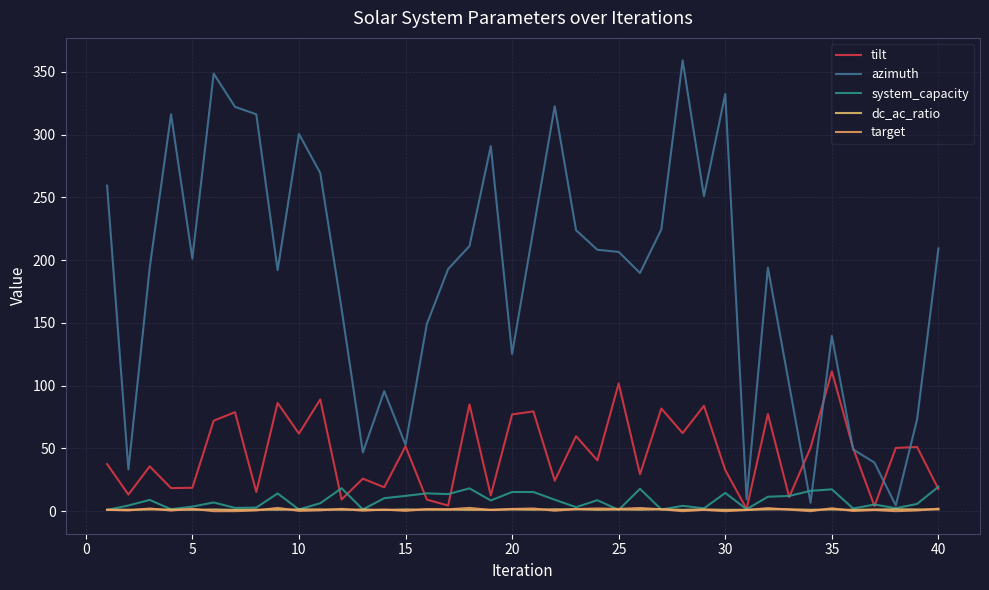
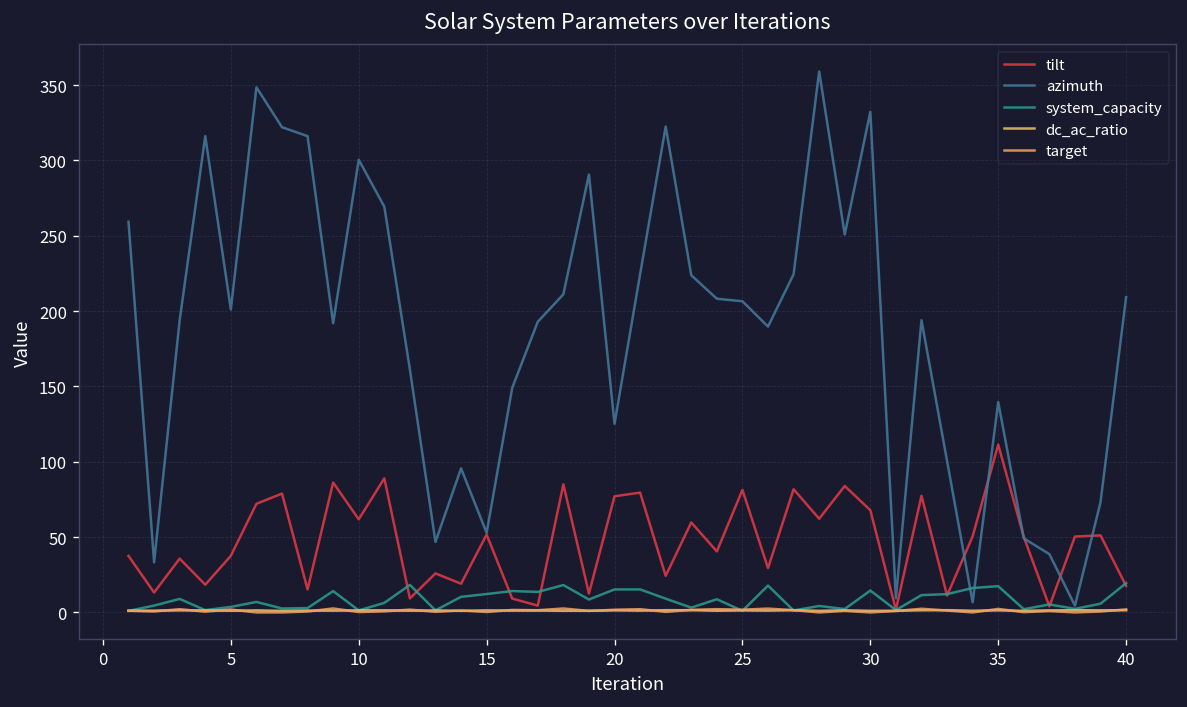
  {
    "tilt": {
-     "5": 19,
+     "5": 38,
      "10": 62,
      "20": 77,
-     "25": 102,
-     "30": 33,
+     "25": 81,
+     "30": 68,
      "35": 111
    }
  }
